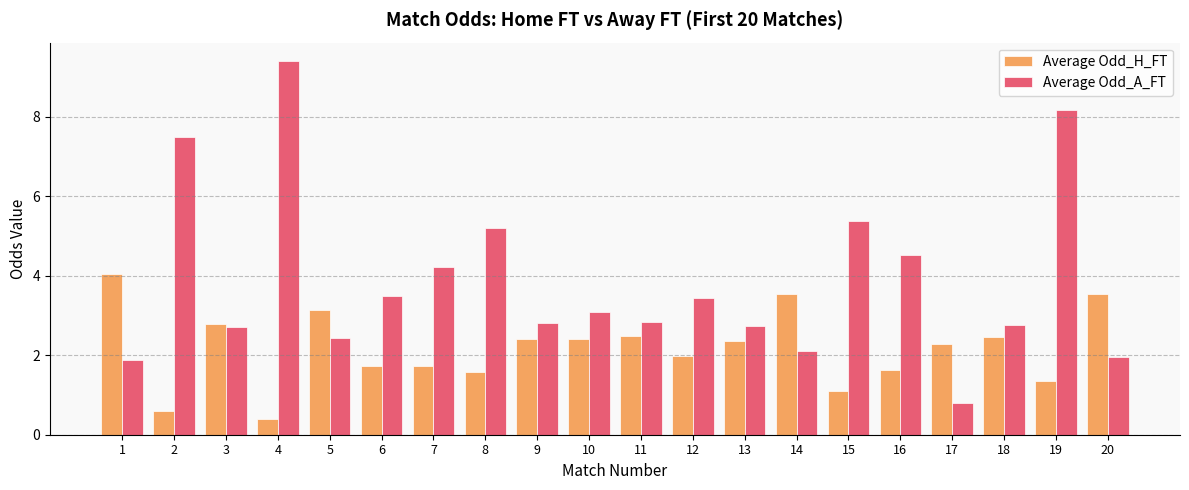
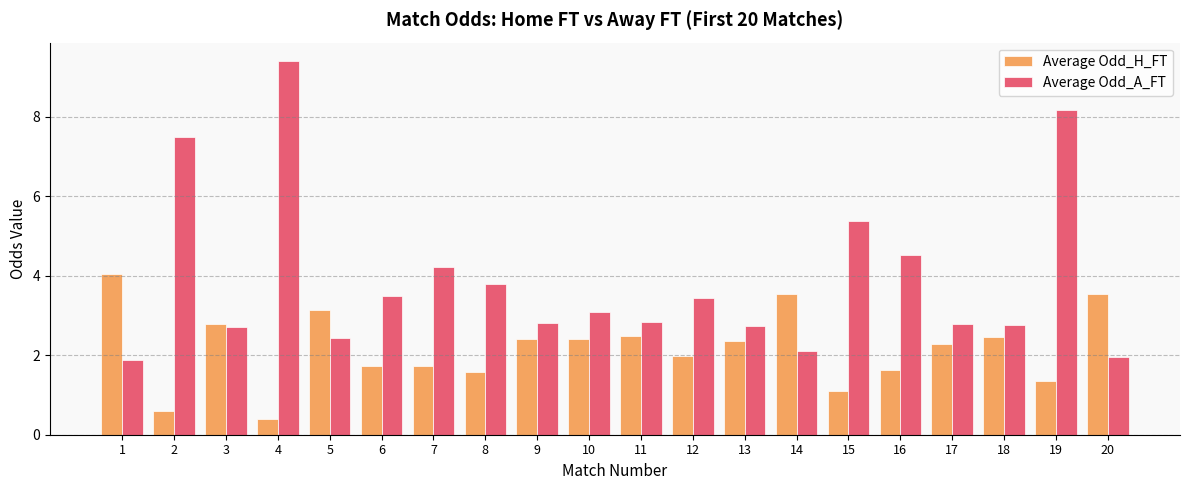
  {
    "Average Odd_H_FT": {
      "1": 4.1,
      "2": 0.6,
      "3": 2.8,
      "4": 0.4,
      "5": 3.2,
      "6": 1.7,
      "7": 1.7,
      "8": 1.6,
      "9": 2.4,
      "10": 2.4,
      "11": 2.5,
      "12": 2.0,
      "13": 2.4,
      "14": 3.6,
      "15": 1.1,
      "16": 1.6,
      "17": 2.3,
      "18": 2.5,
      "19": 1.4,
      "20": 3.6
    },
    "Average Odd_A_FT": {
      "1": 1.9,
      "2": 7.5,
      "3": 2.7,
      "4": 9.4,
      "5": 2.4,
      "6": 3.5,
      "7": 4.2,
-     "8": 5.2,
+     "8": 3.8,
      "9": 2.8,
      "10": 3.1,
      "11": 2.9,
      "12": 3.5,
      "13": 2.7,
      "14": 2.1,
      "15": 5.4,
      "16": 4.5,
-     "17": 0.8,
+     "17": 2.8,
      "18": 2.8,
      "19": 8.2,
      "20": 2.0
    }
  }
